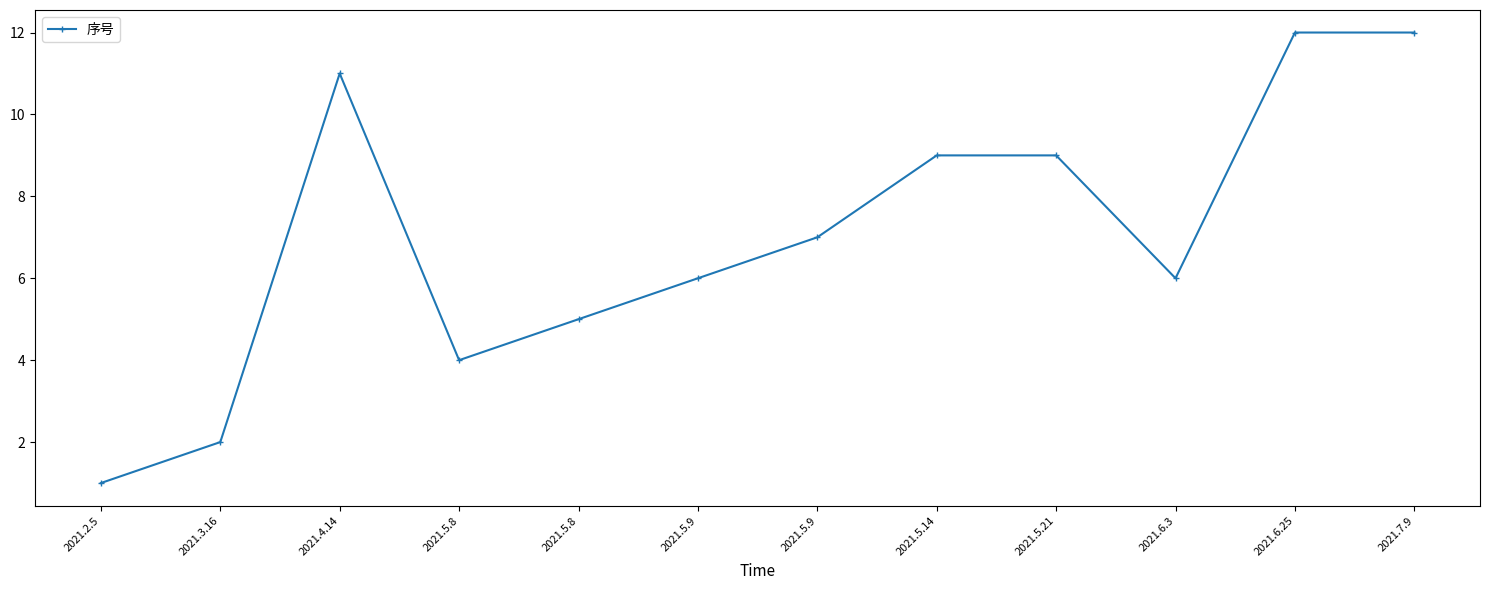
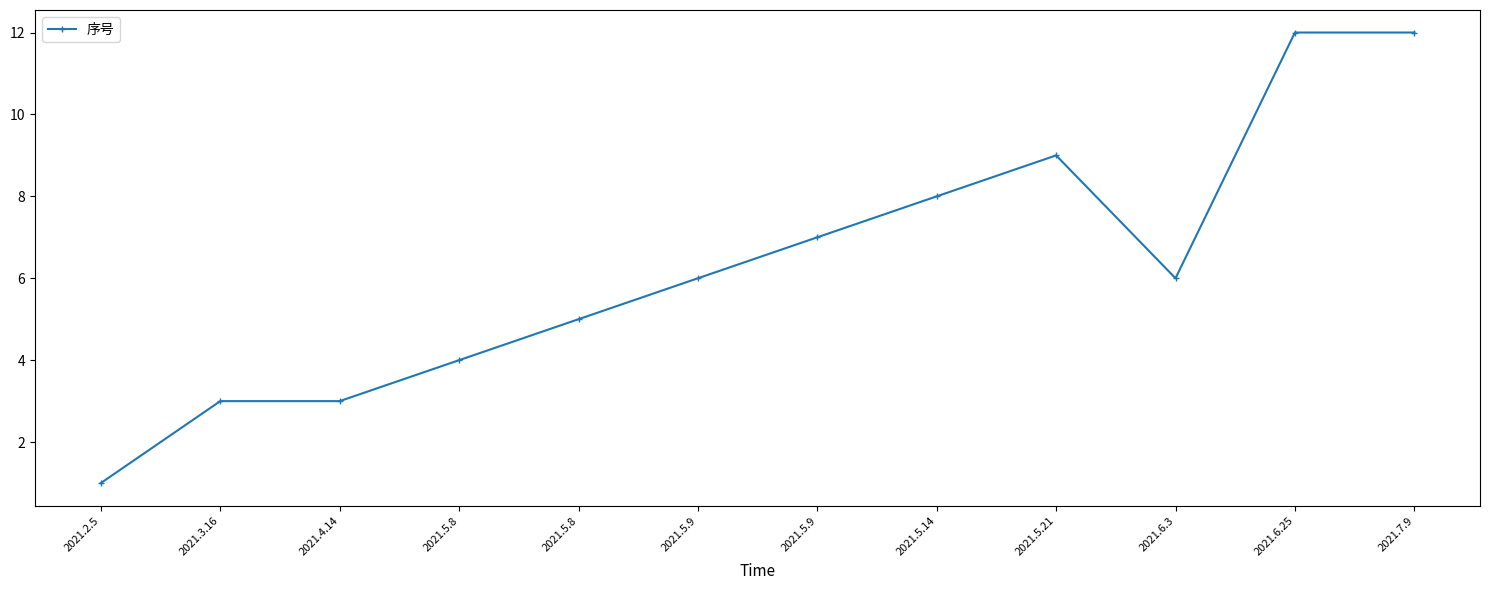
  {
    "2021.2.5": 1,
-   "2021.3.16": 2,
-   "2021.4.14": 11,
-   "2021.5.14": 9,
+   "2021.3.16": 3,
+   "2021.4.14": 3,
+   "2021.5.14": 8,
    "2021.5.21": 9,
    "2021.6.3": 6,
    "2021.6.25": 12,
    "2021.7.9": 12
  }
